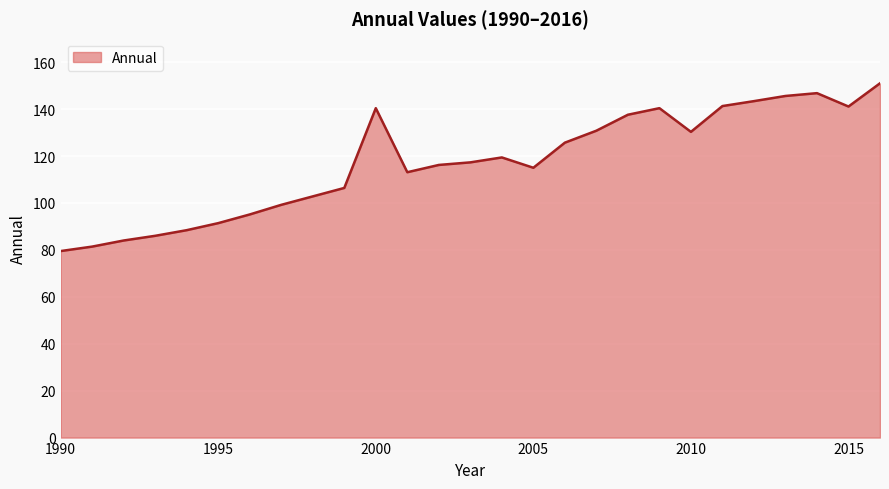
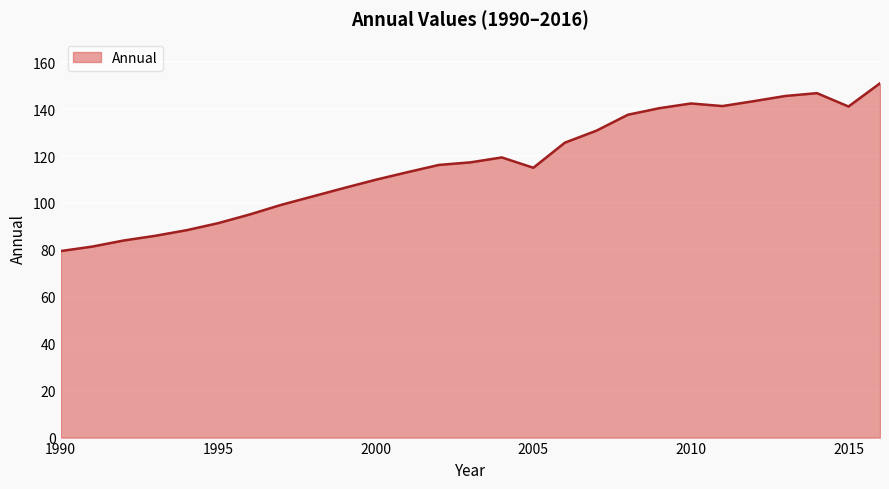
  {
    "1990": 80,
    "1995": 91,
-   "2000": 140,
+   "2000": 110,
    "2005": 115,
-   "2010": 130,
+   "2010": 142,
    "2015": 141
  }
